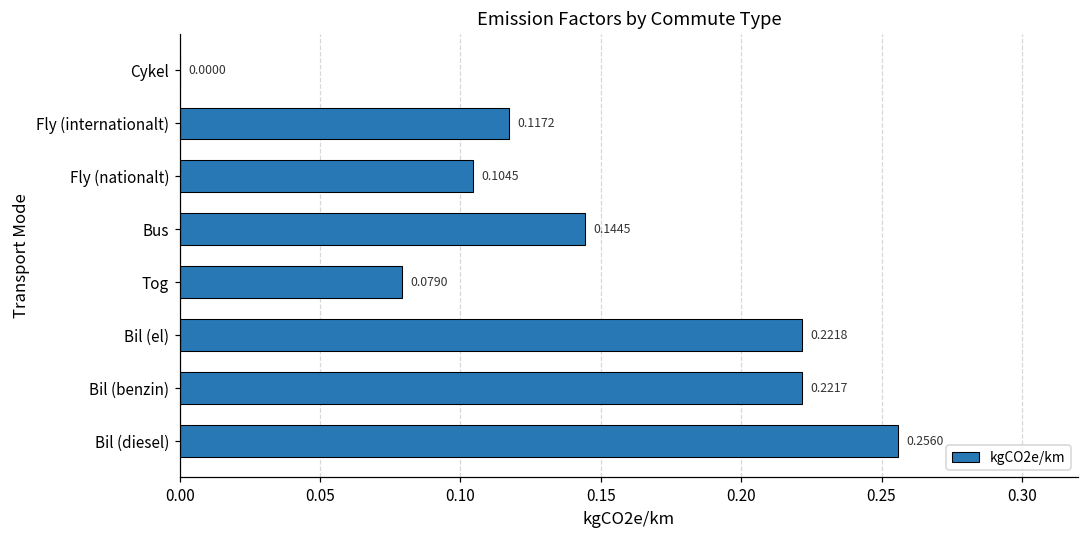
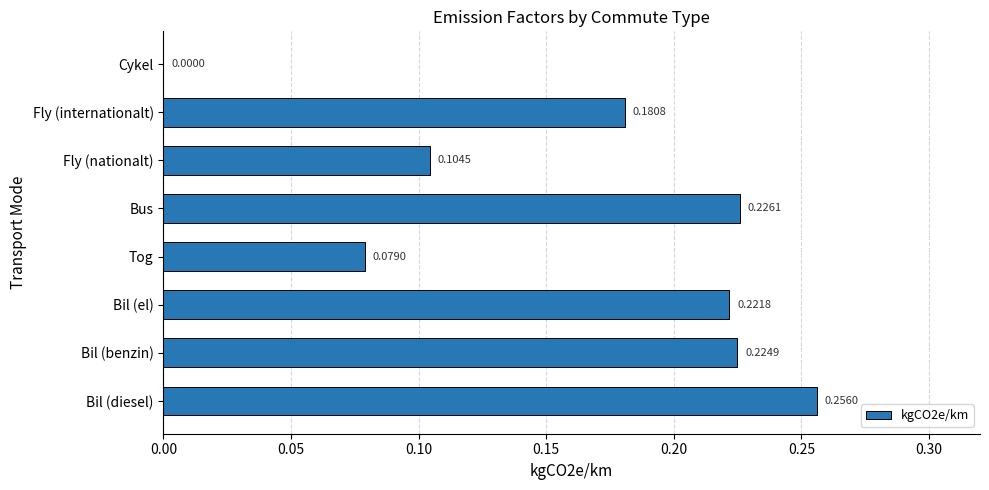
  {
    "Cykel": 0.0000,
-   "Fly (internationalt)": 0.1172,
+   "Fly (internationalt)": 0.1808,
    "Fly (nationalt)": 0.1045,
-   "Bus": 0.1445,
+   "Bus": 0.2261,
    "Tog": 0.0790,
    "Bil (el)": 0.2218,
-   "Bil (benzin)": 0.2217,
+   "Bil (benzin)": 0.2249,
    "Bil (diesel)": 0.2560
  }
